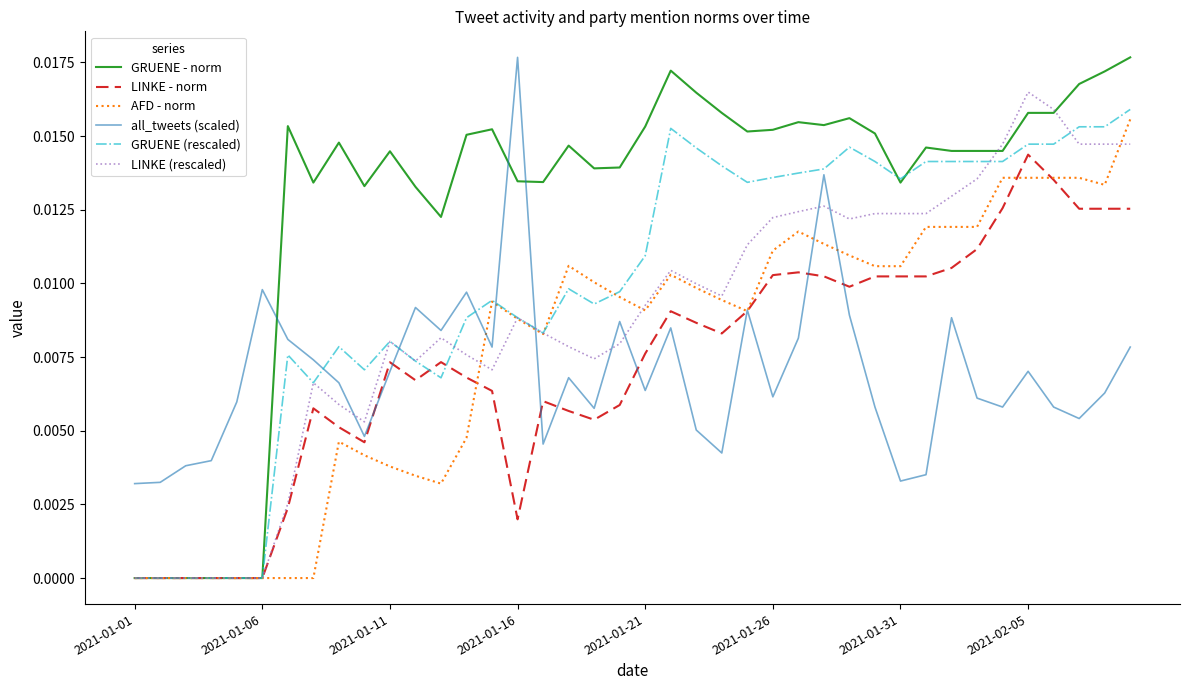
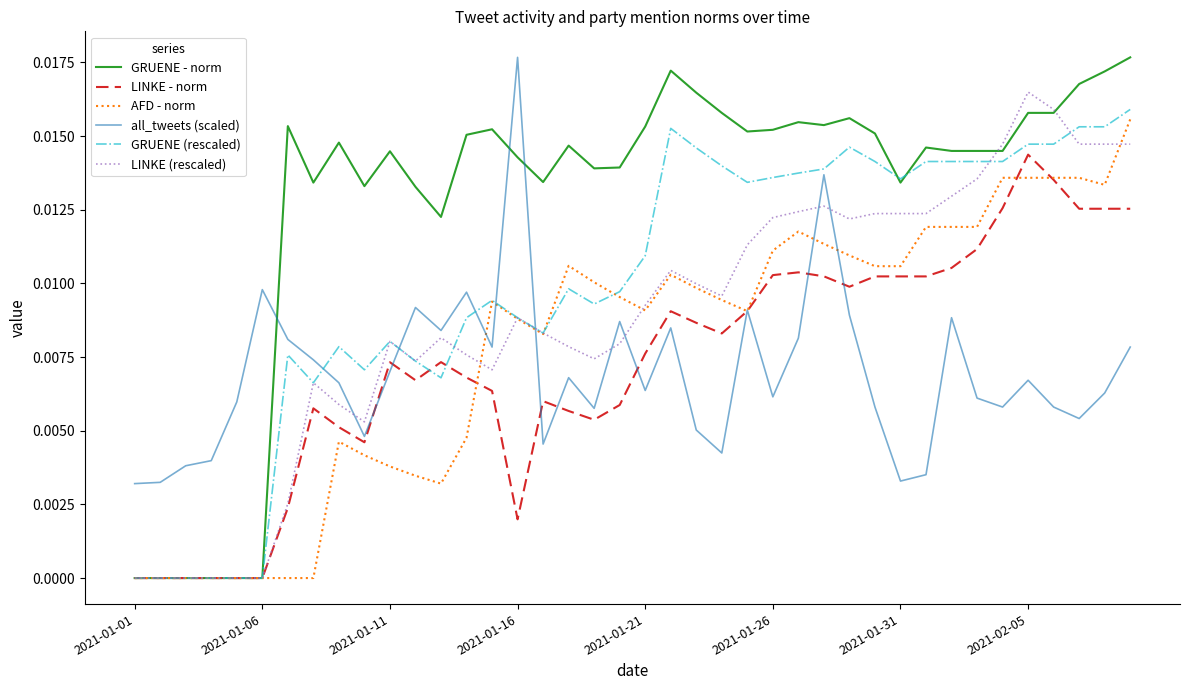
  {
    "GRUENE - norm": {
      "2021-01-11": 0.0145,
-     "2021-01-16": 0.0135,
+     "2021-01-16": 0.0143,
      "2021-01-21": 0.0153,
      "2021-01-26": 0.0152,
      "2021-01-31": 0.0134,
      "2021-02-05": 0.0158
    },
    "LINKE - norm": {
      "2021-01-11": 0.0073,
      "2021-01-16": 0.0020,
      "2021-01-21": 0.0076,
      "2021-01-26": 0.0103,
      "2021-01-31": 0.0102,
      "2021-02-05": 0.0144
    },
    "AFD - norm": {
      "2021-01-11": 0.0038,
      "2021-01-21": 0.0091,
      "2021-01-26": 0.0111,
      "2021-01-31": 0.0106,
      "2021-02-05": 0.0136
    },
    "all_tweets (scaled)": {
      "2021-01-01": 0.0032,
      "2021-01-06": 0.0098,
      "2021-01-11": 0.0070,
      "2021-01-16": 0.0177,
      "2021-01-21": 0.0064,
      "2021-01-26": 0.0062,
      "2021-01-31": 0.0033,
-     "2021-02-05": 0.0070
+     "2021-02-05": 0.0067
    },
    "GRUENE (rescaled)": {
      "2021-01-21": 0.0109,
      "2021-01-26": 0.0136,
      "2021-01-31": 0.0135,
      "2021-02-05": 0.0147
    },
    "LINKE (rescaled)": {
      "2021-01-21": 0.0093,
      "2021-01-26": 0.0122,
      "2021-01-31": 0.0124,
      "2021-02-05": 0.0165
    }
  }
